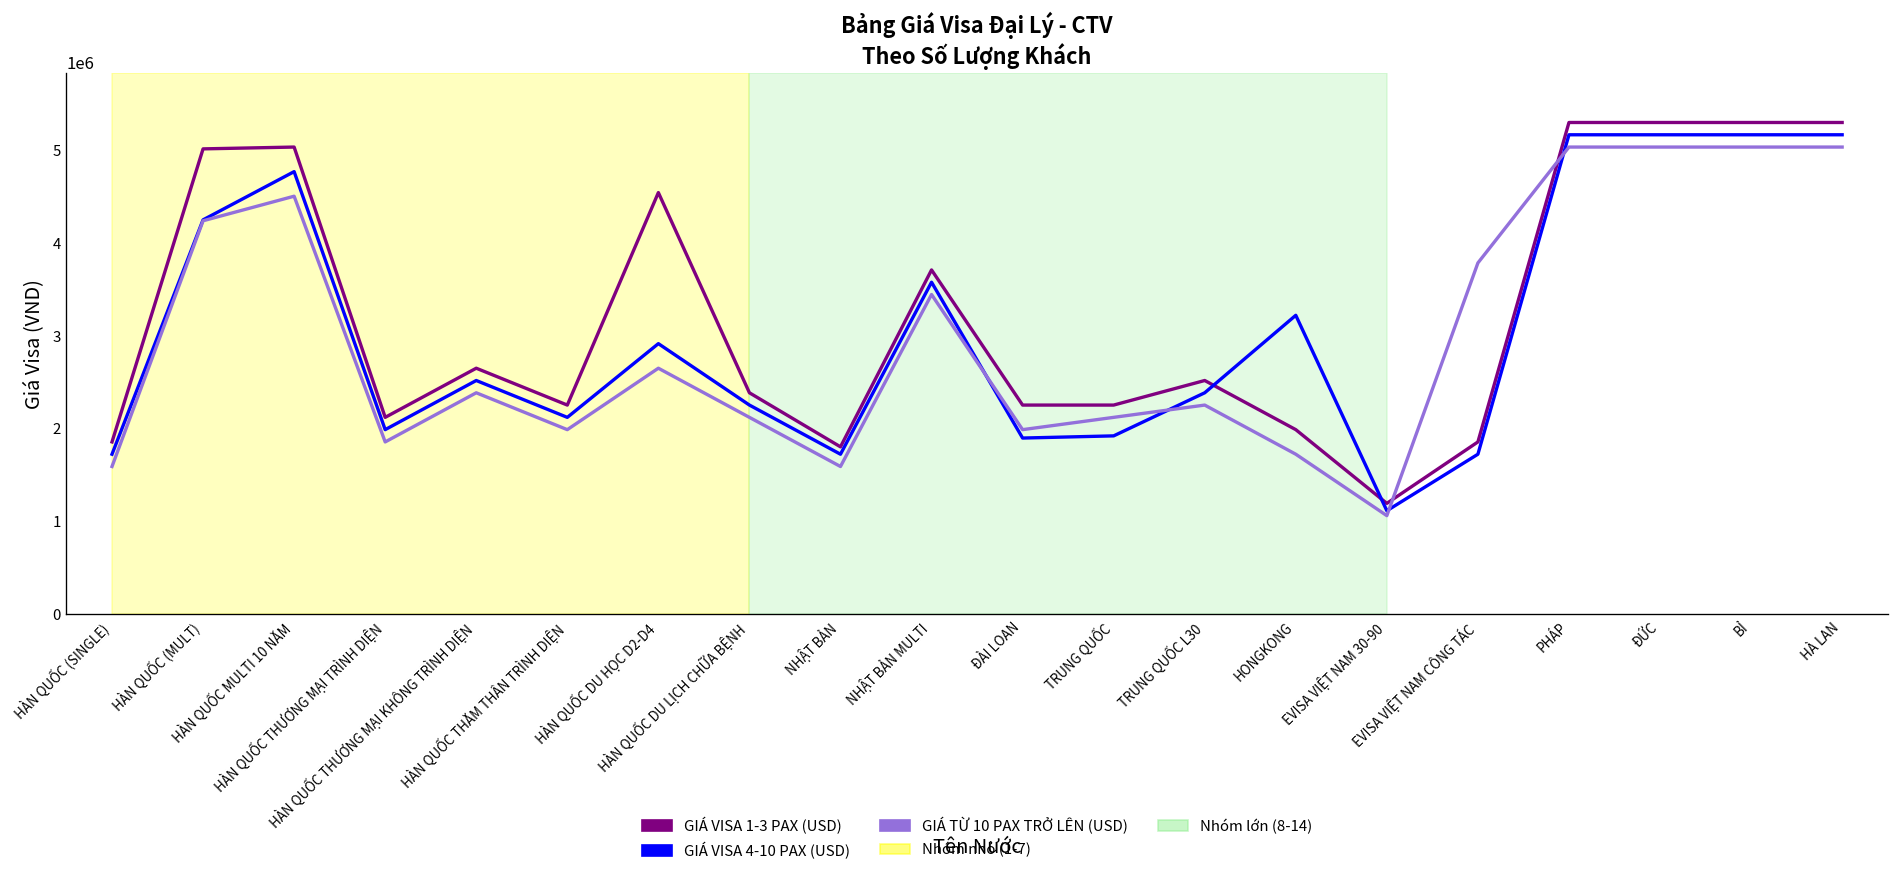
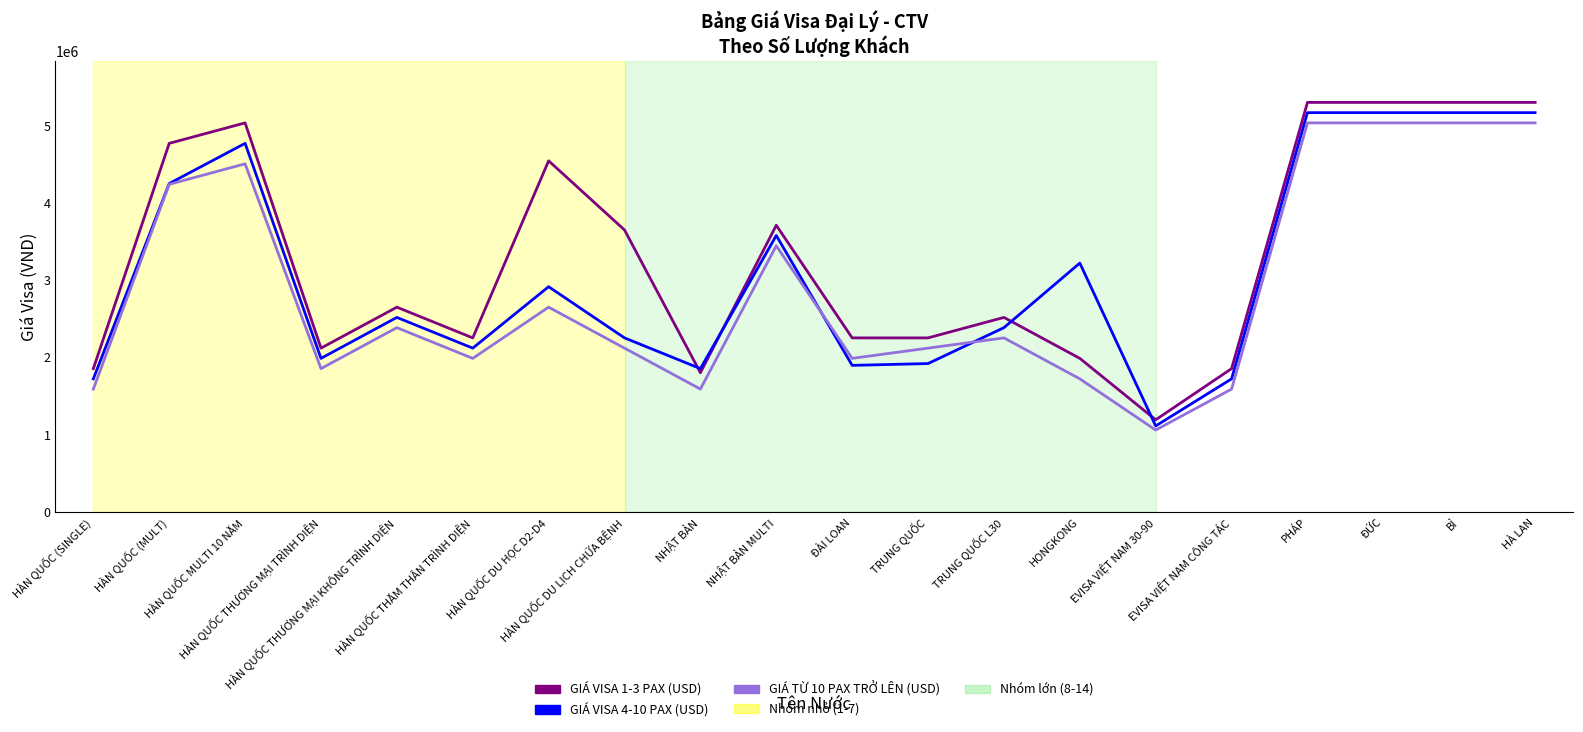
  {
    "GIÁ VISA 1-3 PAX (USD)": {
      "HÀN QUỐC (SINGLE)": 1900000,
-     "HÀN QUỐC (MULT)": 5000000,
+     "HÀN QUỐC (MULT)": 4800000,
      "HÀN QUỐC MULTI 10 NĂM": 5000000,
      "HÀN QUỐC THƯƠNG MẠI TRÌNH DIỆN": 2100000,
      "HÀN QUỐC THƯƠNG MẠI KHÔNG TRÌNH DIỆN": 2700000,
      "HÀN QUỐC THĂM THÂN TRÌNH DIỆN": 2300000,
      "HÀN QUỐC DU HỌC D2-D4": 4500000,
-     "HÀN QUỐC DU LỊCH CHỮA BỆNH": 2400000,
+     "HÀN QUỐC DU LỊCH CHỮA BỆNH": 3600000,
      "NHẬT BẢN": 1800000,
      "NHẬT BẢN MULTI": 3700000,
      "ĐÀI LOAN": 2300000,
      "TRUNG QUỐC": 2300000,
      "TRUNG QUỐC L30": 2500000,
      "HONGKONG": 2000000,
      "EVISA VIỆT NAM 30-90": 1200000,
      "EVISA VIỆT NAM CÔNG TÁC": 1900000,
      "PHÁP": 5300000,
      "ĐỨC": 5300000,
      "BỈ": 5300000,
      "HÀ LAN": 5300000
    },
    "GIÁ VISA 4-10 PAX (USD)": {
      "HÀN QUỐC (SINGLE)": 1700000,
      "HÀN QUỐC MULTI 10 NĂM": 4800000,
      "HÀN QUỐC THƯƠNG MẠI TRÌNH DIỆN": 2000000,
      "HÀN QUỐC THƯƠNG MẠI KHÔNG TRÌNH DIỆN": 2500000,
      "HÀN QUỐC THĂM THÂN TRÌNH DIỆN": 2100000,
      "HÀN QUỐC DU HỌC D2-D4": 2900000,
      "HÀN QUỐC DU LỊCH CHỮA BỆNH": 2300000,
-     "NHẬT BẢN": 1700000,
+     "NHẬT BẢN": 1900000,
      "NHẬT BẢN MULTI": 3600000,
      "ĐÀI LOAN": 1900000,
      "TRUNG QUỐC": 1900000,
      "TRUNG QUỐC L30": 2400000,
      "HONGKONG": 3200000,
      "EVISA VIỆT NAM 30-90": 1100000,
      "EVISA VIỆT NAM CÔNG TÁC": 1700000,
      "PHÁP": 5200000,
      "ĐỨC": 5200000,
      "BỈ": 5200000,
      "HÀ LAN": 5200000
    },
    "GIÁ TỪ 10 PAX TRỞ LÊN (USD)": {
      "HÀN QUỐC (SINGLE)": 1600000,
      "HÀN QUỐC MULTI 10 NĂM": 4500000,
      "HÀN QUỐC THƯƠNG MẠI TRÌNH DIỆN": 1900000,
      "HÀN QUỐC THƯƠNG MẠI KHÔNG TRÌNH DIỆN": 2400000,
      "HÀN QUỐC THĂM THÂN TRÌNH DIỆN": 2000000,
      "HÀN QUỐC DU HỌC D2-D4": 2700000,
      "HÀN QUỐC DU LỊCH CHỮA BỆNH": 2100000,
      "NHẬT BẢN": 1600000,
      "NHẬT BẢN MULTI": 3400000,
      "ĐÀI LOAN": 2000000,
      "TRUNG QUỐC": 2100000,
      "TRUNG QUỐC L30": 2300000,
      "HONGKONG": 1700000,
      "EVISA VIỆT NAM 30-90": 1100000,
-     "EVISA VIỆT NAM CÔNG TÁC": 3800000,
+     "EVISA VIỆT NAM CÔNG TÁC": 1600000,
      "PHÁP": 5000000,
      "ĐỨC": 5000000,
      "BỈ": 5000000,
      "HÀ LAN": 5000000
    }
  }
